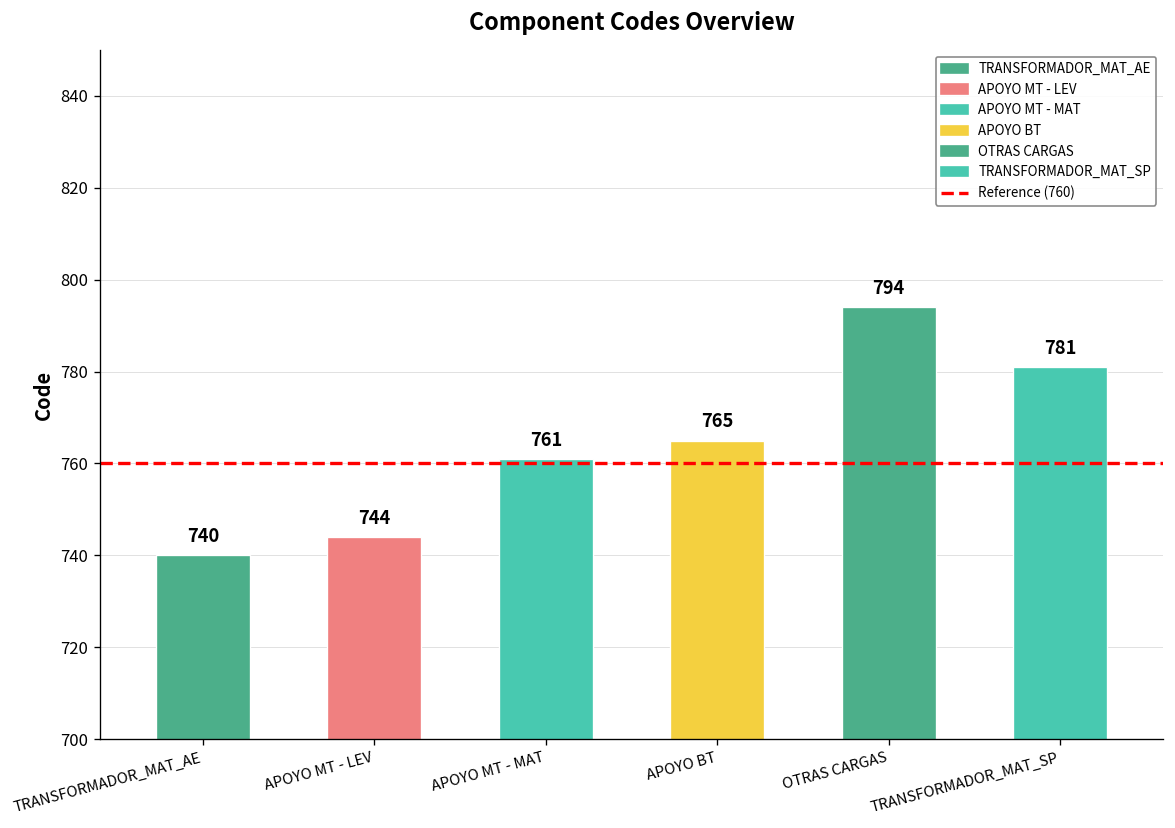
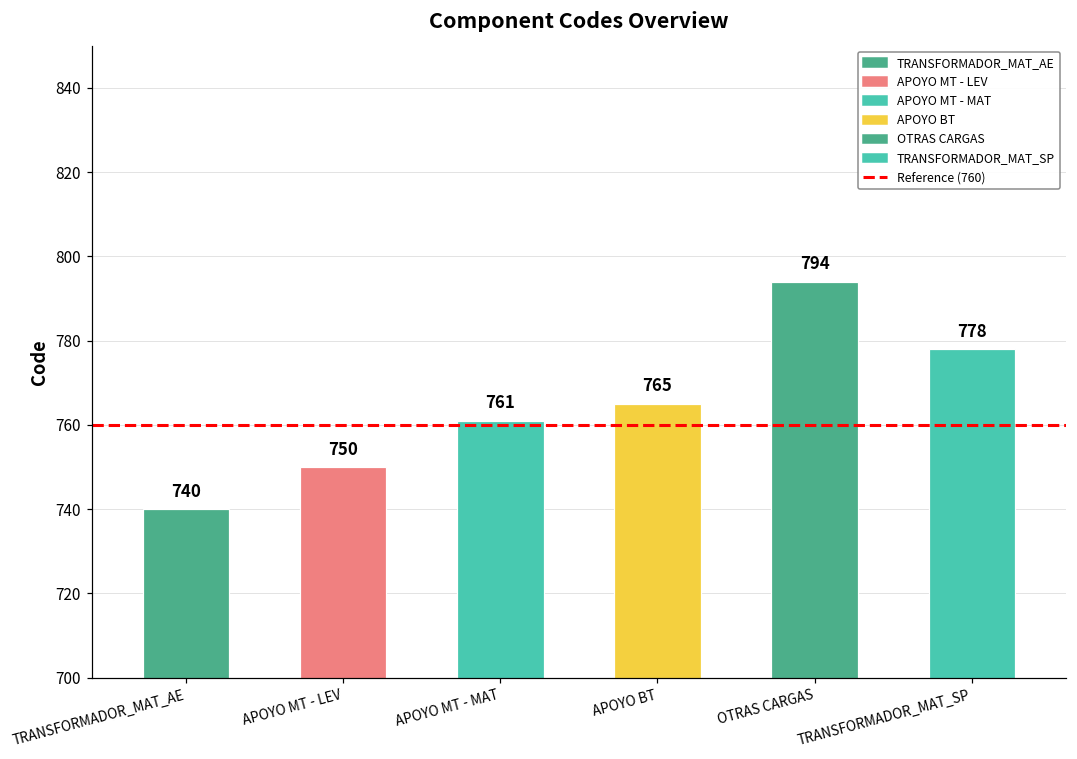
  {
    "TRANSFORMADOR_MAT_AE": 740,
-   "APOYO MT - LEV": 744,
+   "APOYO MT - LEV": 750,
    "APOYO MT - MAT": 761,
    "APOYO BT": 765,
    "OTRAS CARGAS": 794,
-   "TRANSFORMADOR_MAT_SP": 781
+   "TRANSFORMADOR_MAT_SP": 778
  }
